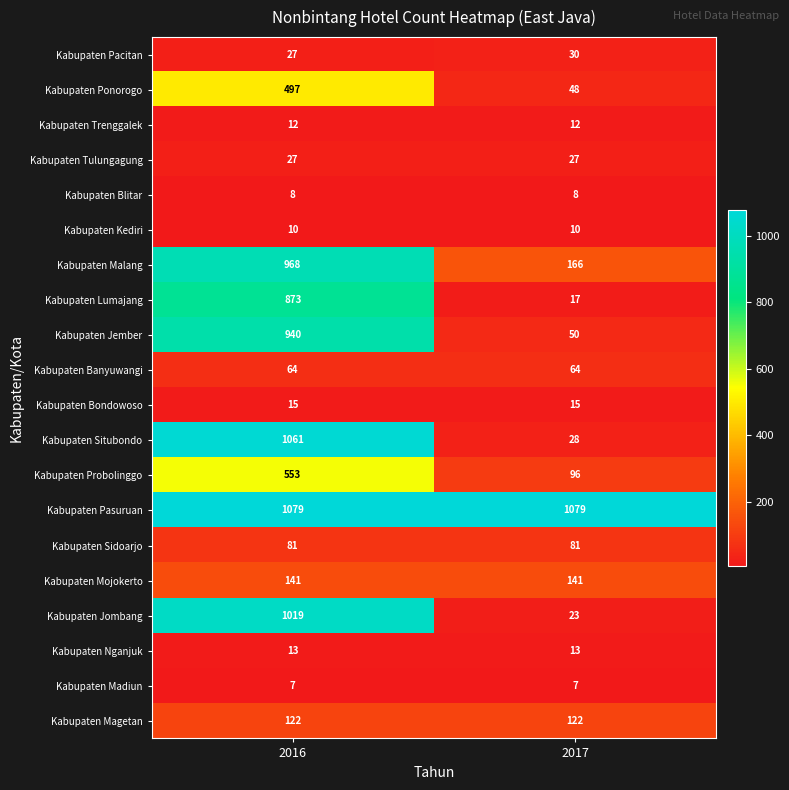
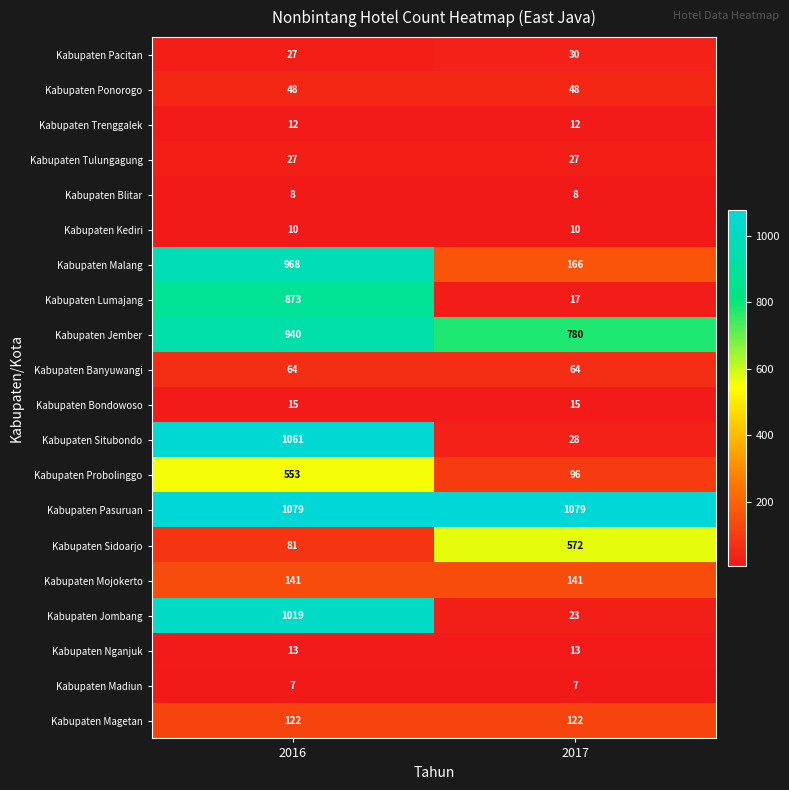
  {
    "Kabupaten Pacitan": {
      "2016": 27,
      "2017": 30
    },
    "Kabupaten Ponorogo": {
-     "2016": 497,
+     "2016": 48,
      "2017": 48
    },
    "Kabupaten Trenggalek": {
      "2016": 12,
      "2017": 12
    },
    "Kabupaten Tulungagung": {
      "2016": 27,
      "2017": 27
    },
    "Kabupaten Blitar": {
      "2016": 8,
      "2017": 8
    },
    "Kabupaten Kediri": {
      "2016": 10,
      "2017": 10
    },
    "Kabupaten Malang": {
      "2016": 968,
      "2017": 166
    },
    "Kabupaten Lumajang": {
      "2016": 873,
      "2017": 17
    },
    "Kabupaten Jember": {
      "2016": 940,
-     "2017": 50
+     "2017": 780
    },
    "Kabupaten Banyuwangi": {
      "2016": 64,
      "2017": 64
    },
    "Kabupaten Bondowoso": {
      "2016": 15,
      "2017": 15
    },
    "Kabupaten Situbondo": {
      "2016": 1061,
      "2017": 28
    },
    "Kabupaten Probolinggo": {
      "2016": 553,
      "2017": 96
    },
    "Kabupaten Pasuruan": {
      "2016": 1079,
      "2017": 1079
    },
    "Kabupaten Sidoarjo": {
      "2016": 81,
-     "2017": 81
+     "2017": 572
    },
    "Kabupaten Mojokerto": {
      "2016": 141,
      "2017": 141
    },
    "Kabupaten Jombang": {
      "2016": 1019,
      "2017": 23
    },
    "Kabupaten Nganjuk": {
      "2016": 13,
      "2017": 13
    },
    "Kabupaten Madiun": {
      "2016": 7,
      "2017": 7
    },
    "Kabupaten Magetan": {
      "2016": 122,
      "2017": 122
    }
  }
